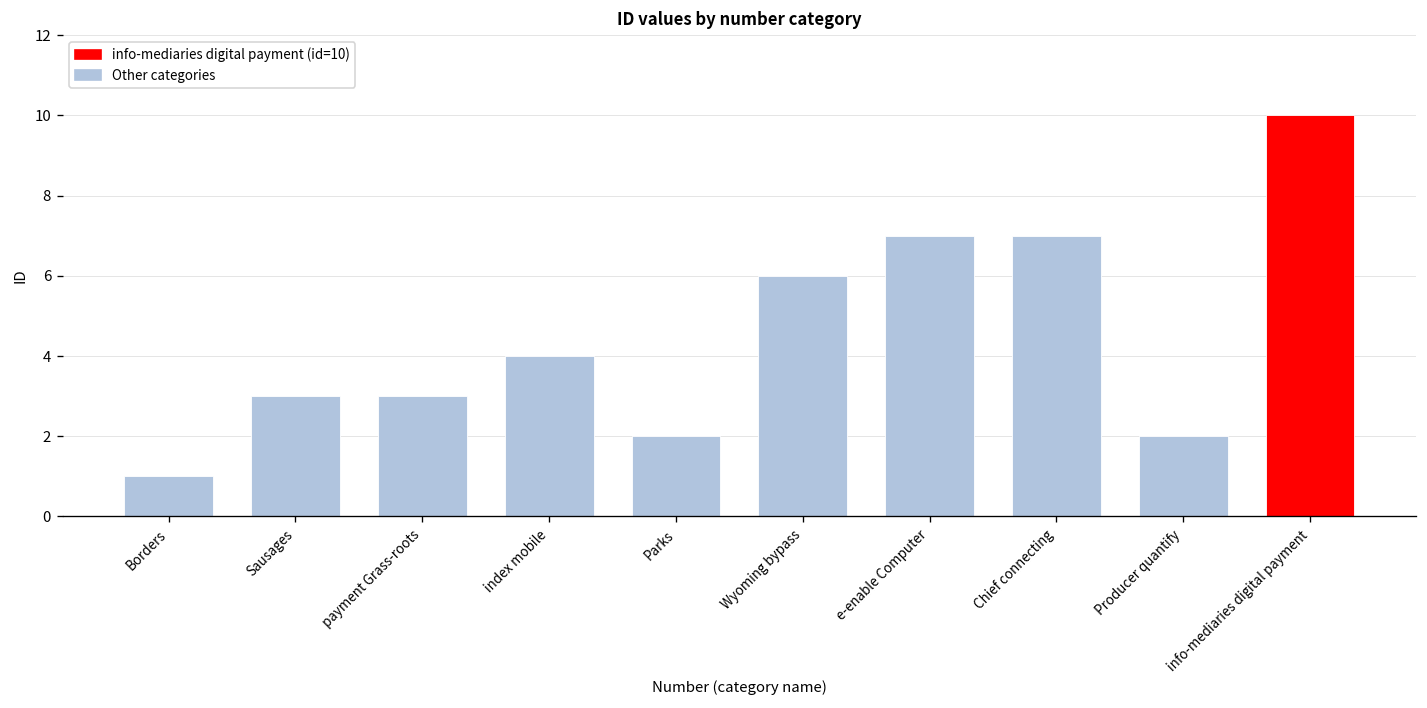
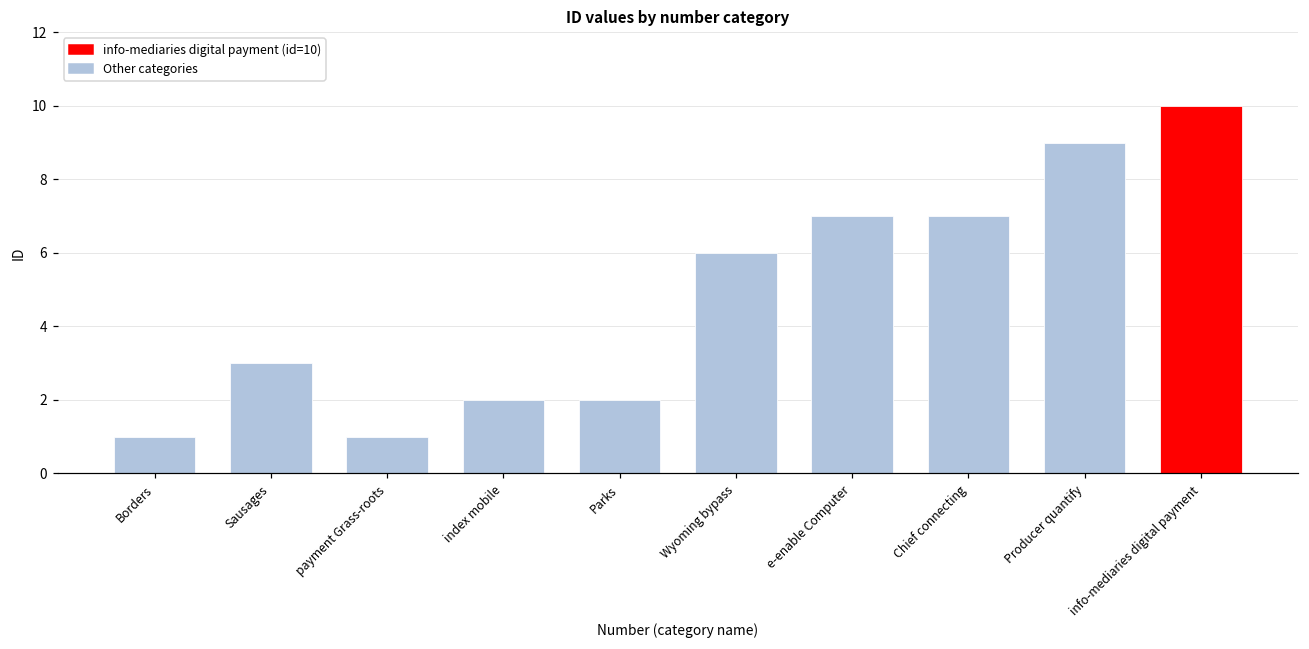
  {
    "Borders": 1,
    "Sausages": 3,
-   "payment Grass-roots": 3,
-   "index mobile": 4,
+   "payment Grass-roots": 1,
+   "index mobile": 2,
    "Parks": 2,
    "Wyoming bypass": 6,
    "e-enable Computer": 7,
    "Chief connecting": 7,
-   "Producer quantify": 2,
+   "Producer quantify": 9,
    "info-mediaries digital payment": 10
  }
